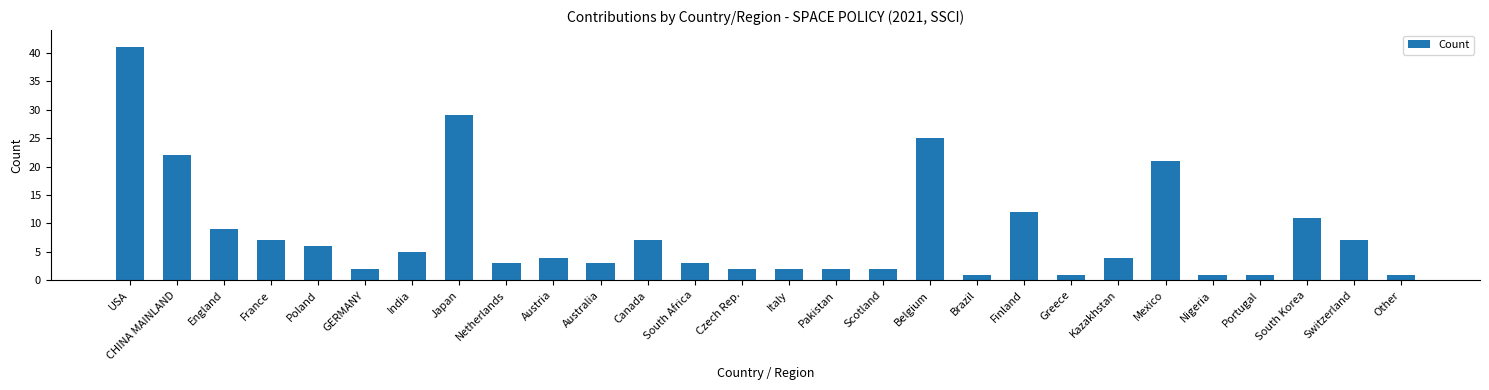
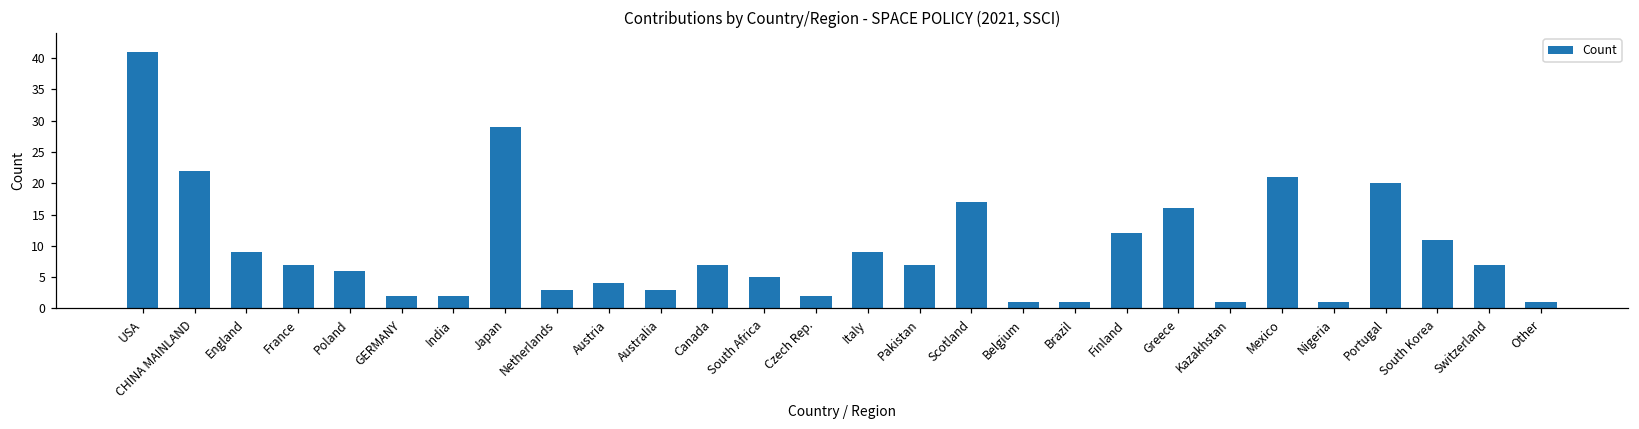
  {
    "USA": 41,
    "CHINA MAINLAND": 22,
    "England": 9,
    "France": 7,
    "Poland": 6,
    "GERMANY": 2,
-   "India": 5,
+   "India": 2,
    "Japan": 29,
    "Netherlands": 3,
    "Austria": 4,
    "Australia": 3,
    "Canada": 7,
-   "South Africa": 3,
+   "South Africa": 5,
    "Czech Rep.": 2,
-   "Italy": 2,
-   "Pakistan": 2,
-   "Scotland": 2,
-   "Belgium": 25,
+   "Italy": 9,
+   "Pakistan": 7,
+   "Scotland": 17,
+   "Belgium": 1,
    "Brazil": 1,
    "Finland": 12,
-   "Greece": 1,
-   "Kazakhstan": 4,
+   "Greece": 16,
+   "Kazakhstan": 1,
    "Mexico": 21,
    "Nigeria": 1,
-   "Portugal": 1,
+   "Portugal": 20,
    "South Korea": 11,
    "Switzerland": 7,
    "Other": 1
  }
